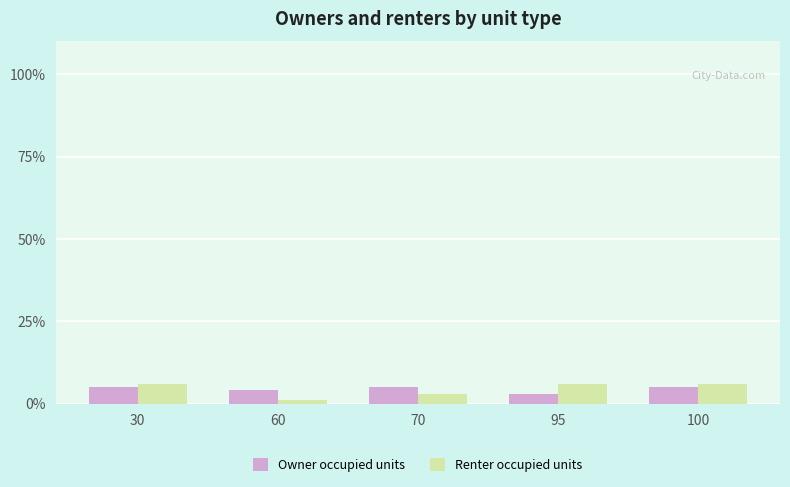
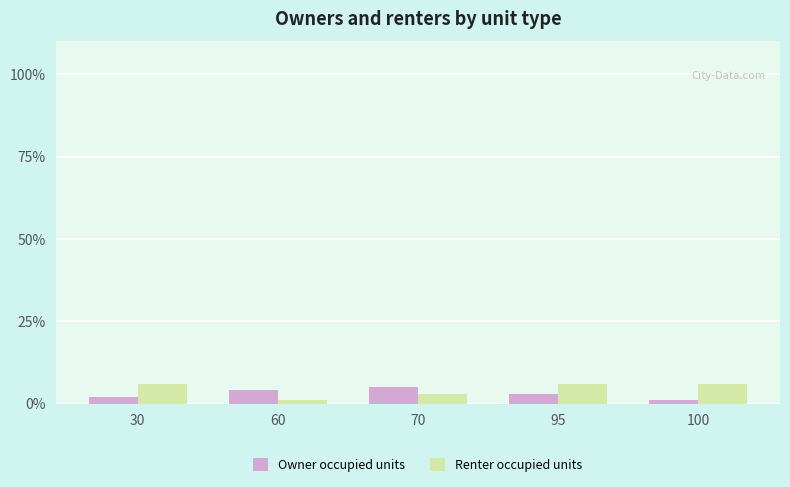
  {
    "Owner occupied units": {
-     "30": "5%",
+     "30": "2%",
      "60": "4%",
      "70": "5%",
      "95": "3%",
-     "100": "5%"
+     "100": "1%"
    },
    "Renter occupied units": {
      "30": "6%",
      "60": "1%",
      "70": "3%",
      "95": "6%",
      "100": "6%"
    }
  }
